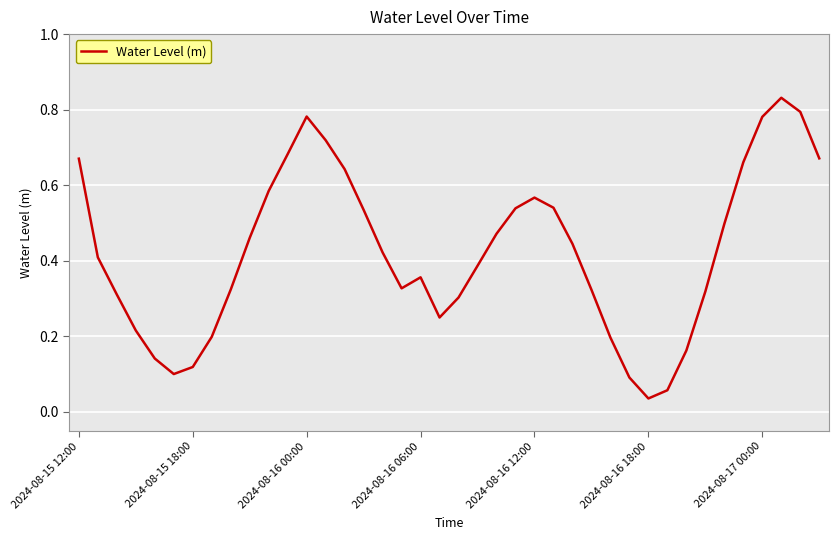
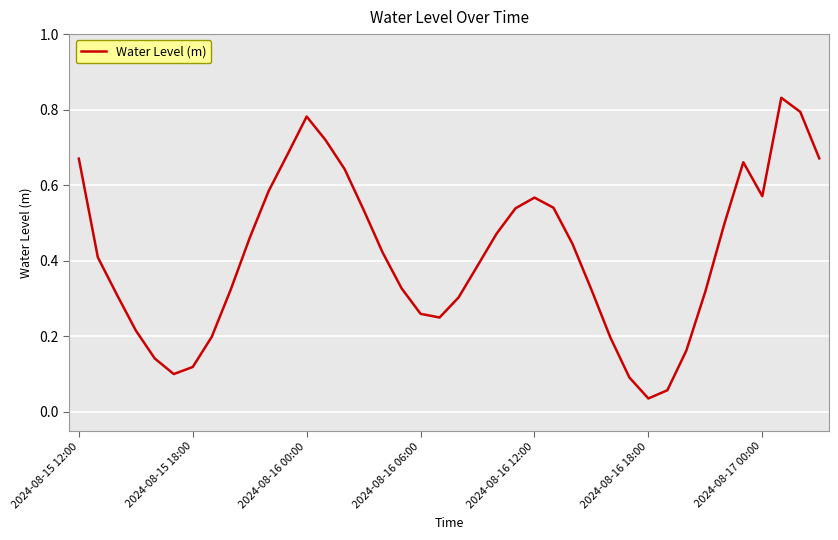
  {
    "2024-08-15 12:00": 0.67,
    "2024-08-15 18:00": 0.12,
    "2024-08-16 00:00": 0.78,
-   "2024-08-16 06:00": 0.36,
+   "2024-08-16 06:00": 0.26,
    "2024-08-16 12:00": 0.57,
    "2024-08-16 18:00": 0.04,
-   "2024-08-17 00:00": 0.78
+   "2024-08-17 00:00": 0.57
  }
